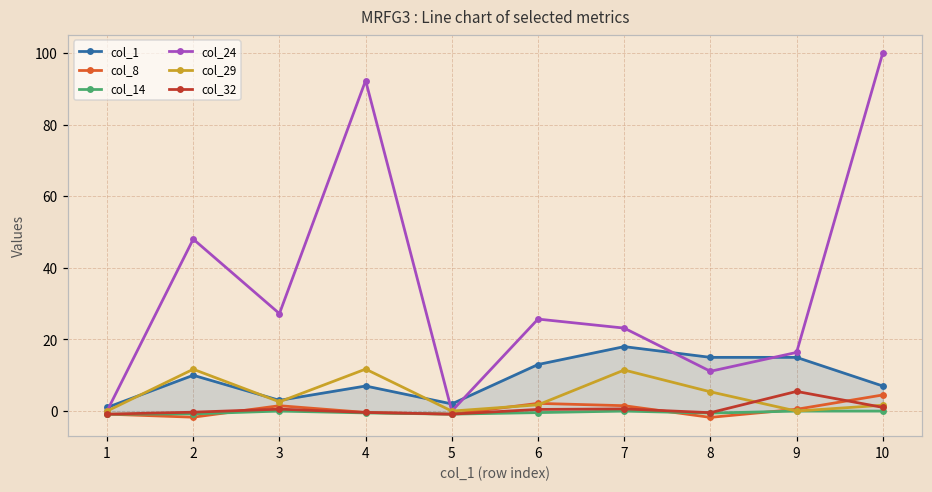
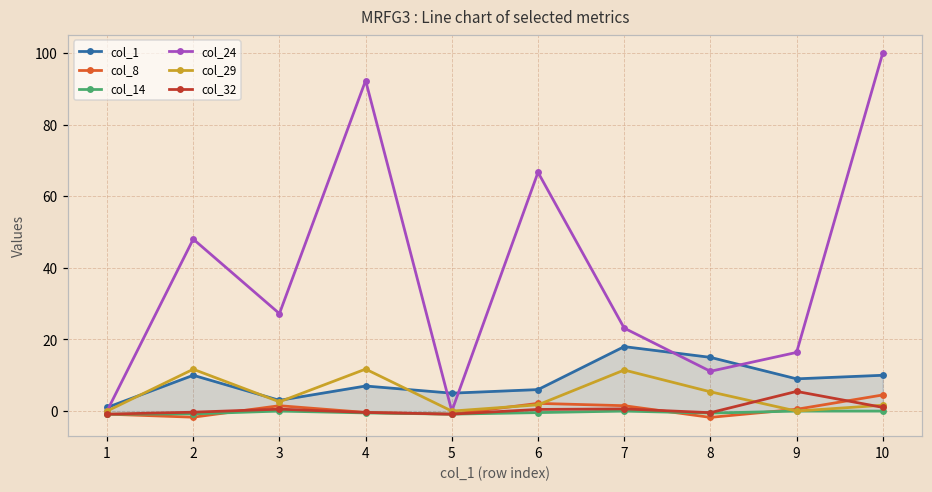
  {
    "col_1": {
      "1": 1,
      "2": 10,
      "4": 7,
-     "5": 2,
-     "6": 13,
+     "5": 5,
+     "6": 6,
      "7": 18,
      "8": 15,
-     "9": 15,
-     "10": 7
+     "9": 9,
+     "10": 10
    },
    "col_14": {
      "6": 0,
      "10": 0
    },
    "col_24": {
      "2": 48,
      "3": 27,
      "4": 92,
-     "6": 26,
+     "6": 67,
      "7": 23,
      "8": 11,
      "9": 16,
      "10": 100
    },
    "col_29": {
      "2": 12,
      "4": 12,
      "7": 11,
      "8": 5
    }
  }
